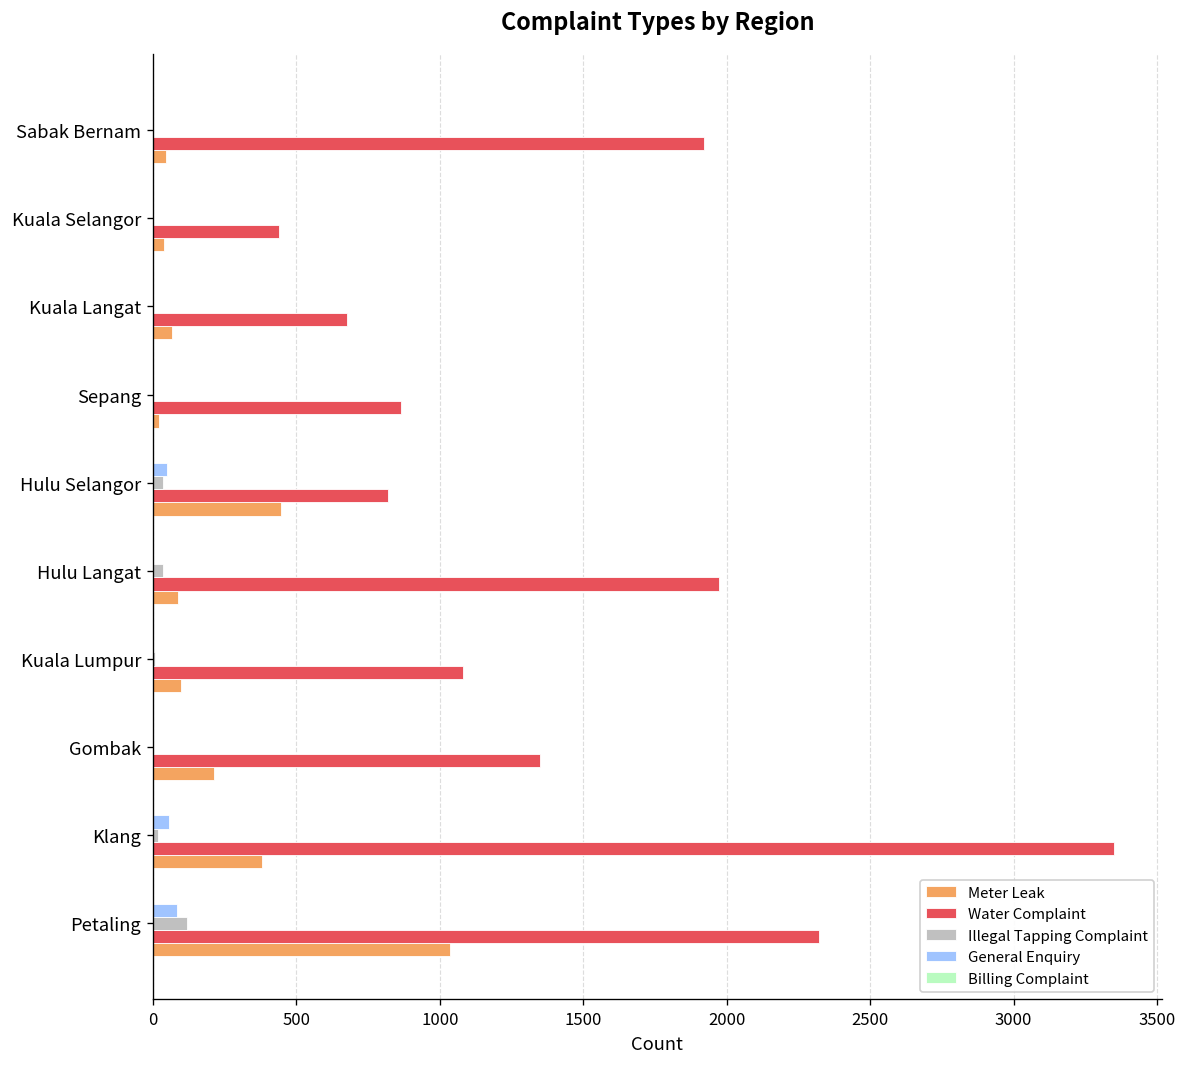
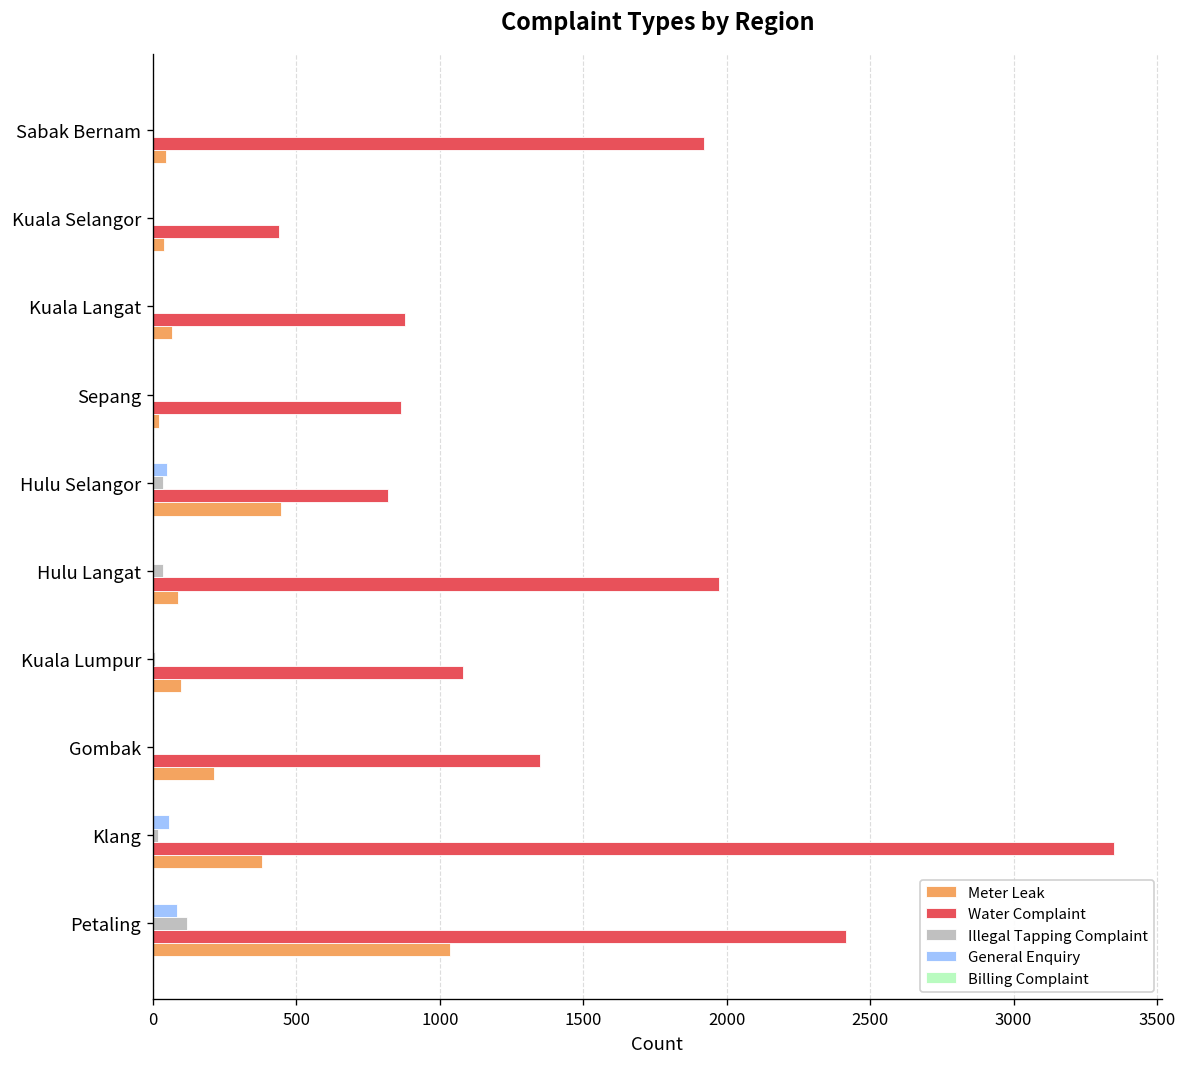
  {
    "Meter Leak": {
      "Sabak Bernam": 50,
      "Kuala Selangor": 40,
      "Kuala Langat": 70,
      "Sepang": 20,
      "Hulu Selangor": 450,
      "Hulu Langat": 90,
      "Kuala Lumpur": 100,
      "Gombak": 210,
      "Klang": 380,
      "Petaling": 1040
    },
    "Water Complaint": {
      "Sabak Bernam": 1920,
      "Kuala Selangor": 440,
-     "Kuala Langat": 680,
+     "Kuala Langat": 880,
      "Sepang": 870,
      "Hulu Selangor": 820,
      "Hulu Langat": 1970,
      "Kuala Lumpur": 1080,
      "Gombak": 1350,
      "Klang": 3350,
-     "Petaling": 2320
+     "Petaling": 2420
    },
    "General Enquiry": {
      "Sabak Bernam": 0,
      "Kuala Selangor": 0,
      "Kuala Langat": 0,
      "Sepang": 0,
      "Hulu Selangor": 50,
      "Hulu Langat": 0,
      "Kuala Lumpur": 0,
      "Gombak": 0,
      "Klang": 60,
      "Petaling": 90
    }
  }
